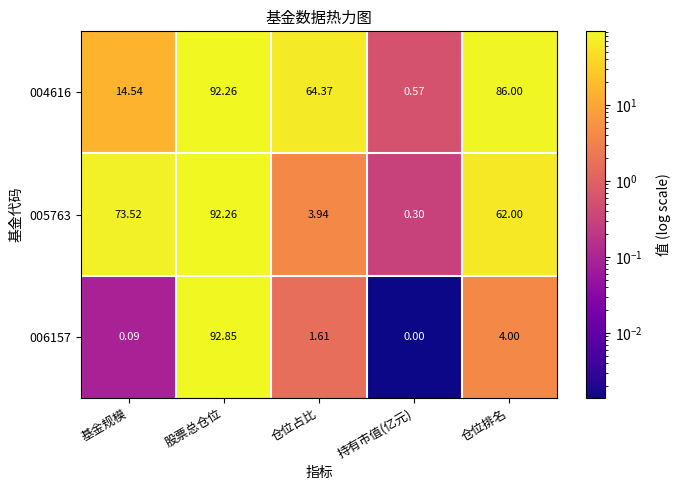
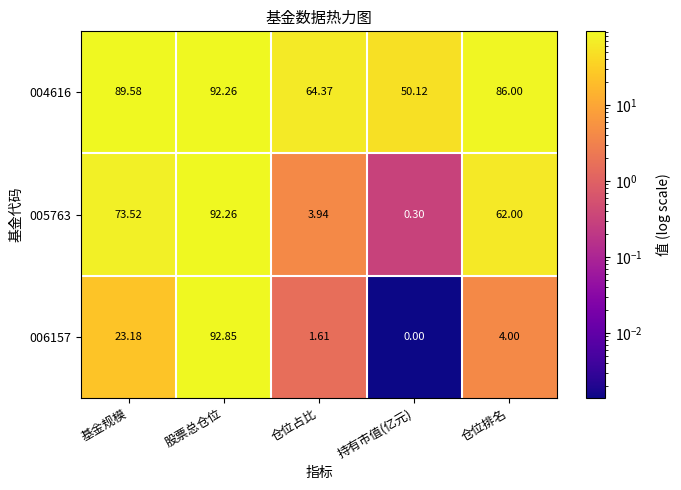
  {
    "004616": {
-     "基金规模": 14.54,
+     "基金规模": 89.58,
      "股票总仓位": 92.26,
      "仓位占比": 64.37,
-     "持有市值(亿元)": 0.57,
+     "持有市值(亿元)": 50.12,
      "仓位排名": 86.00
    },
    "005763": {
      "基金规模": 73.52,
      "股票总仓位": 92.26,
      "仓位占比": 3.94,
      "持有市值(亿元)": 0.30,
      "仓位排名": 62.00
    },
    "006157": {
-     "基金规模": 0.09,
+     "基金规模": 23.18,
      "股票总仓位": 92.85,
      "仓位占比": 1.61,
      "持有市值(亿元)": 0.00,
      "仓位排名": 4.00
    }
  }
